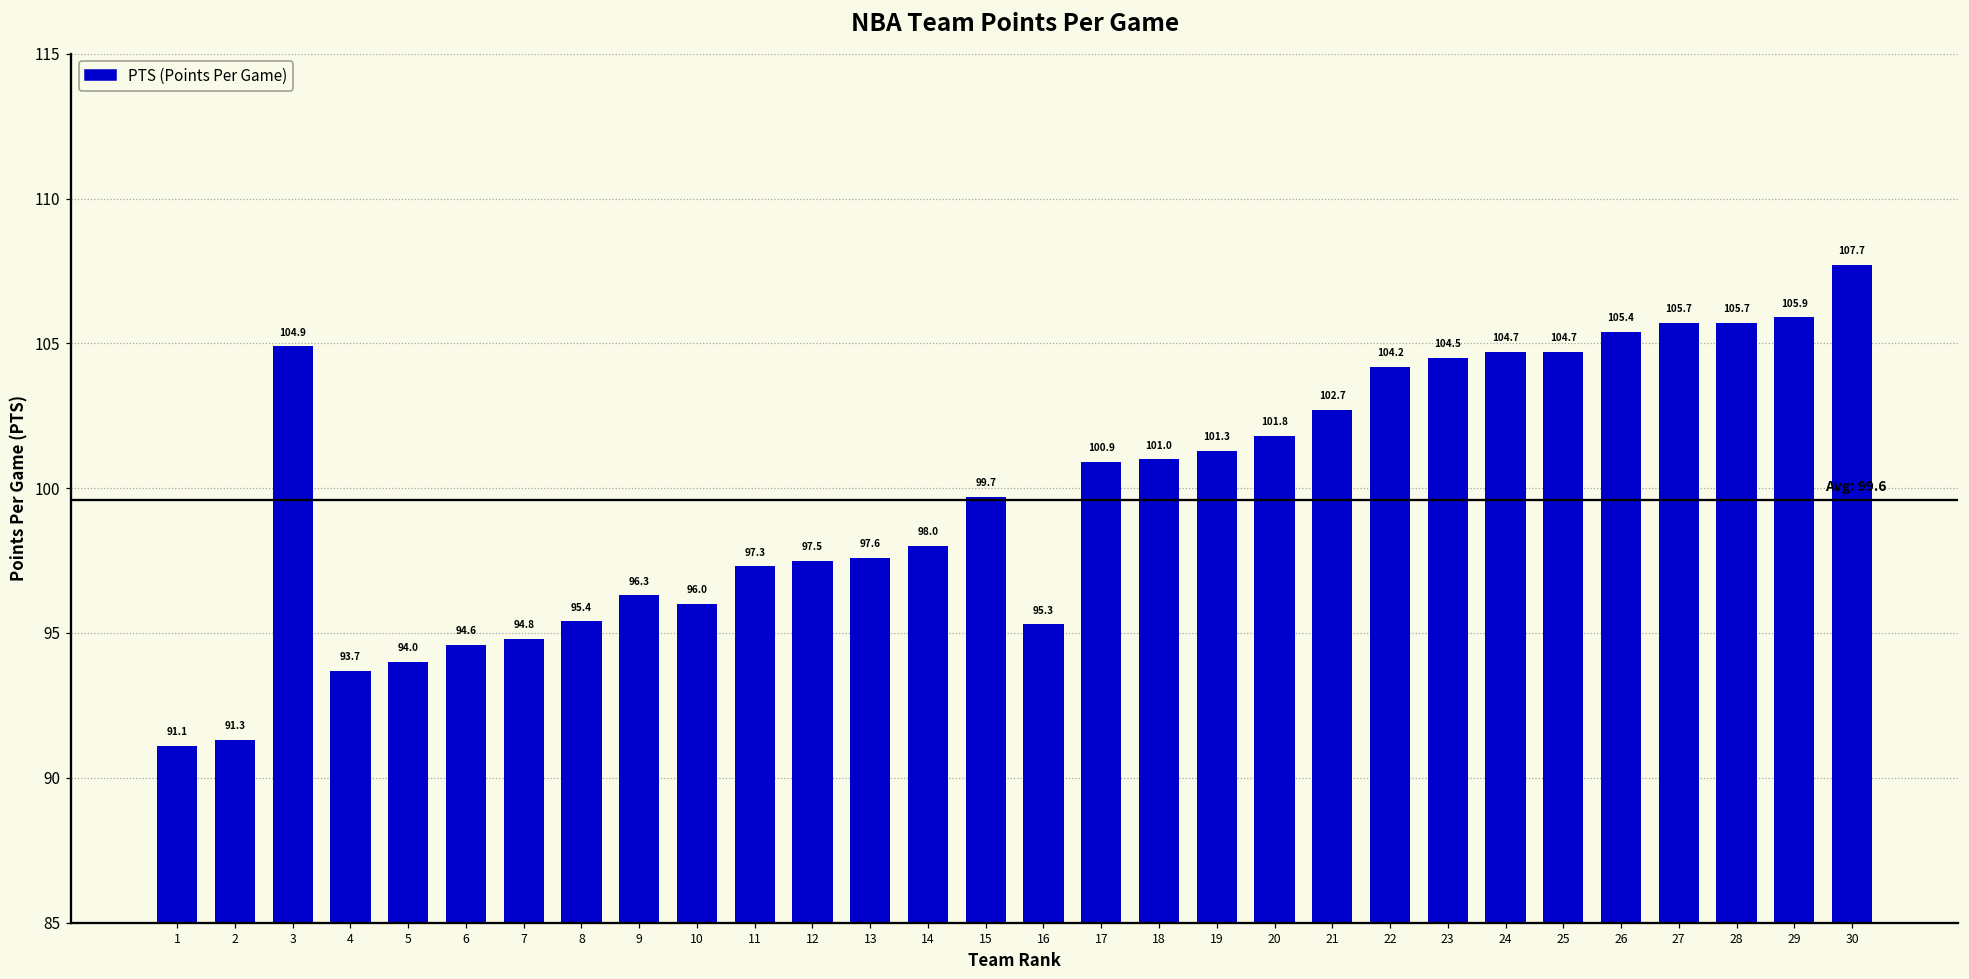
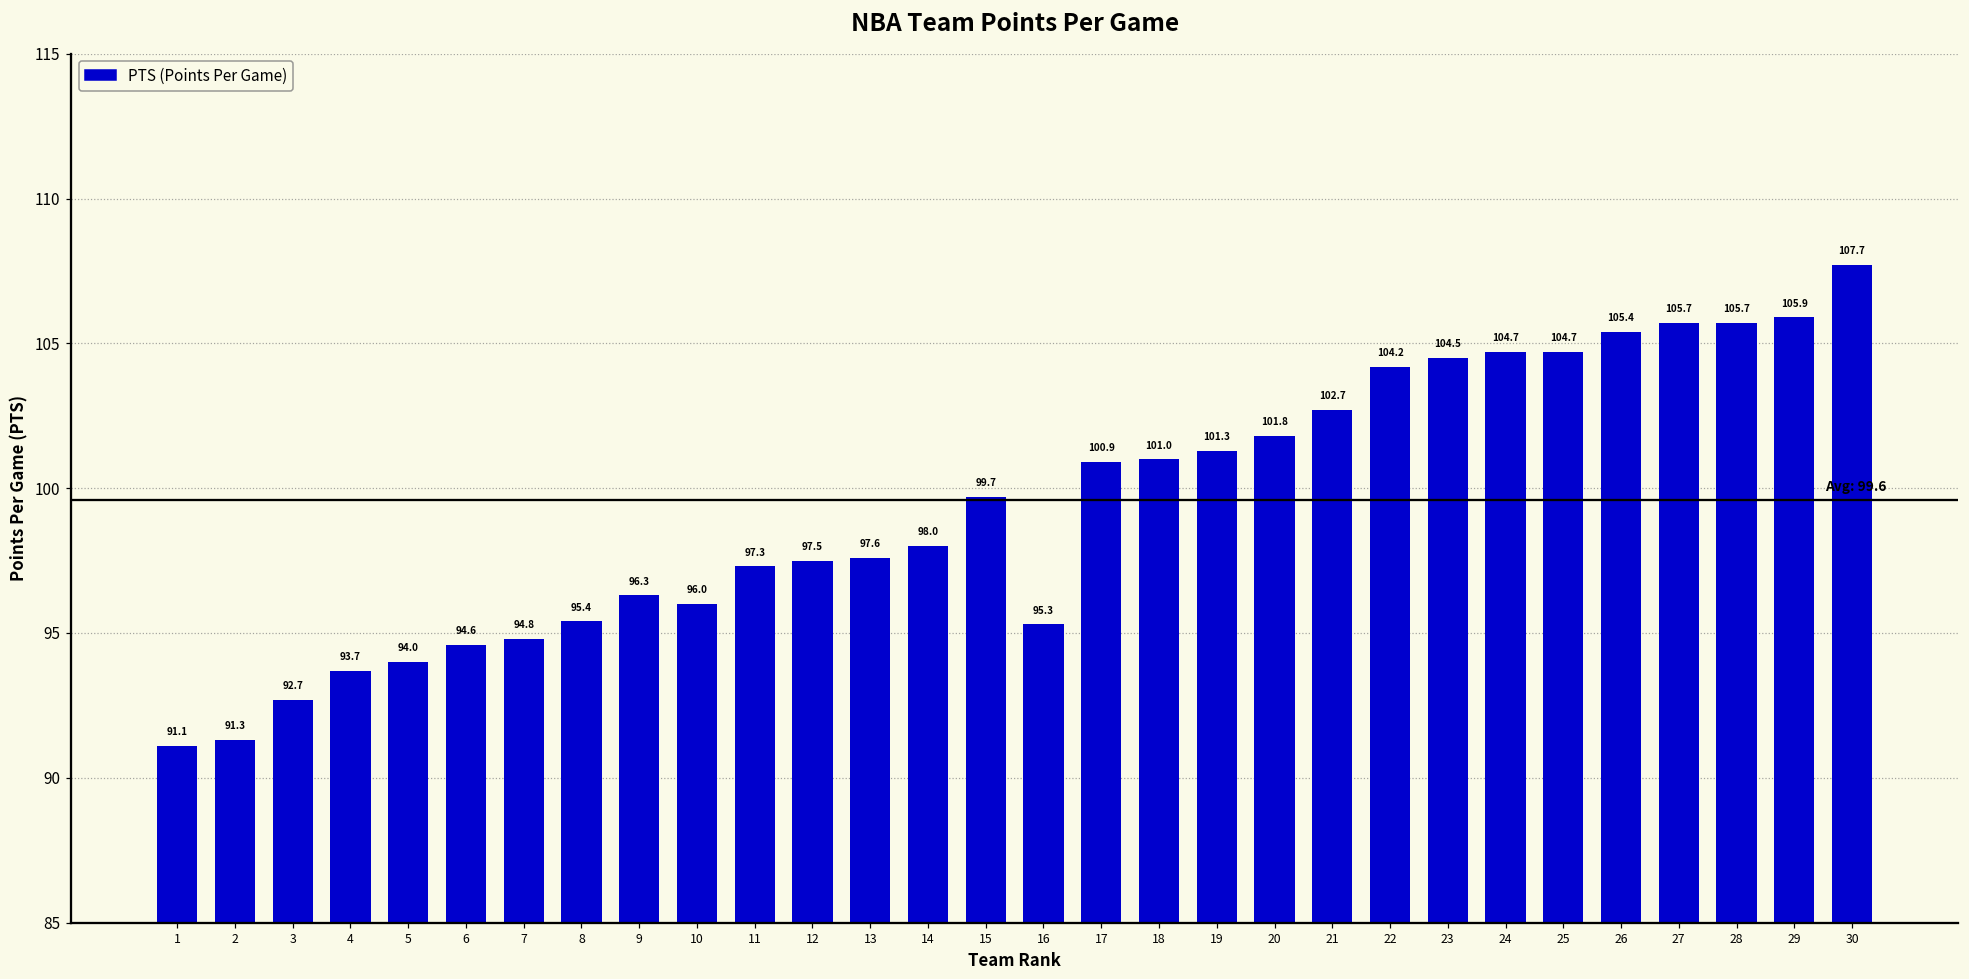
  {
    "1": 91.1,
    "2": 91.3,
-   "3": 104.9,
+   "3": 92.7,
    "4": 93.7,
    "5": 94.0,
    "6": 94.6,
    "7": 94.8,
    "8": 95.4,
    "9": 96.3,
    "10": 96.0,
    "11": 97.3,
    "12": 97.5,
    "13": 97.6,
    "14": 98.0,
    "15": 99.7,
    "16": 95.3,
    "17": 100.9,
    "18": 101.0,
    "19": 101.3,
    "20": 101.8,
    "21": 102.7,
    "22": 104.2,
    "23": 104.5,
    "24": 104.7,
    "25": 104.7,
    "26": 105.4,
    "27": 105.7,
    "28": 105.7,
    "29": 105.9,
    "30": 107.7
  }
